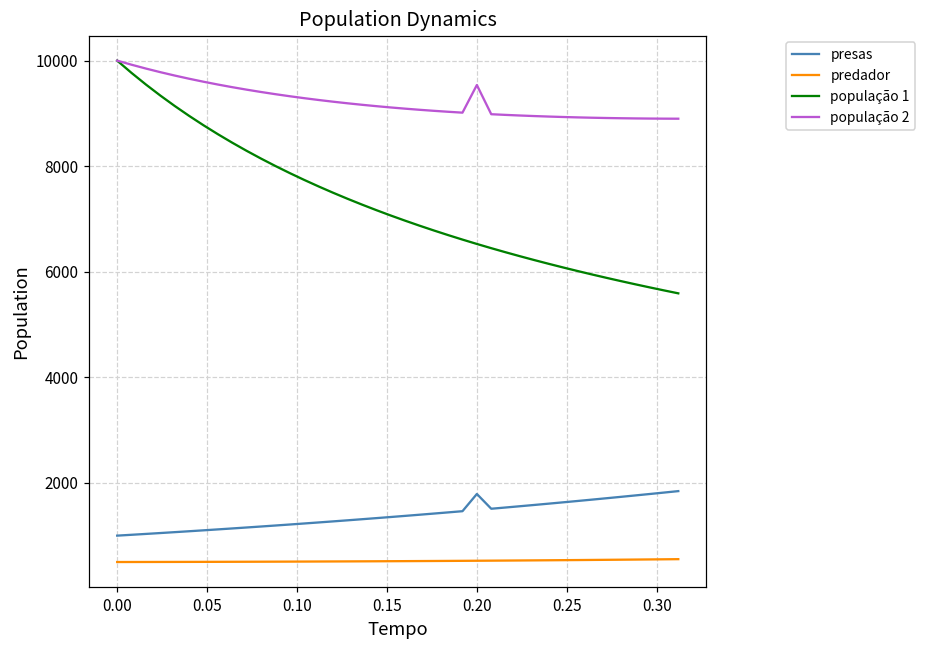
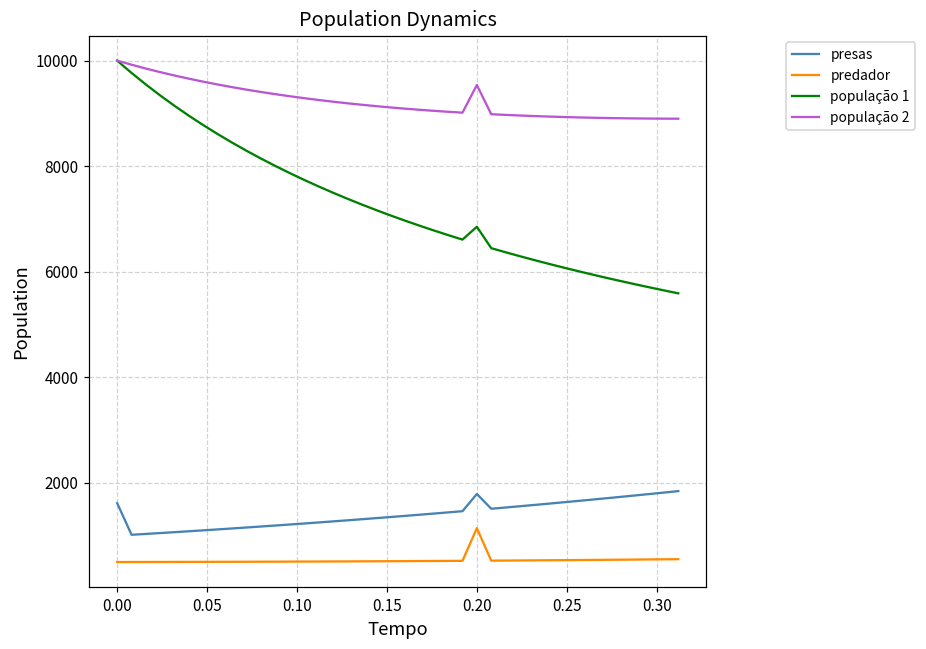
  {
    "presas": {
-     "0.00": 1000,
+     "0.00": 1600,
      "0.20": 1800
    },
    "predador": {
      "0.00": 500,
-     "0.20": 500
+     "0.20": 1100
    },
    "população 1": {
-     "0.20": 6500
+     "0.20": 6900
    },
    "população 2": {
      "0.20": 9500
    }
  }
